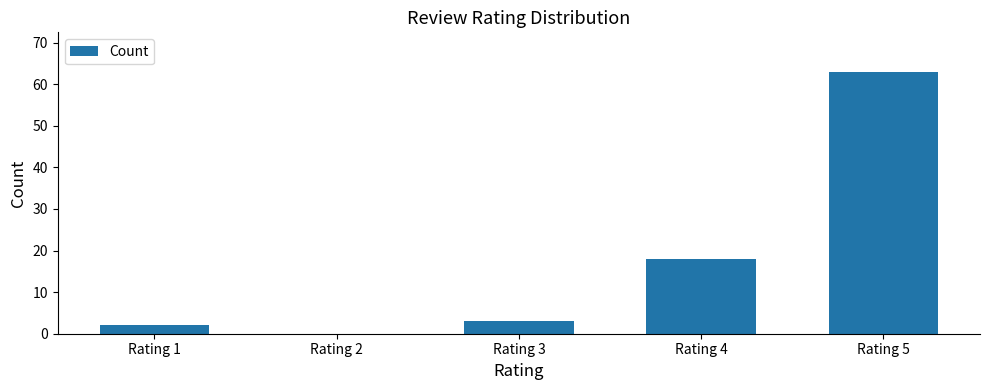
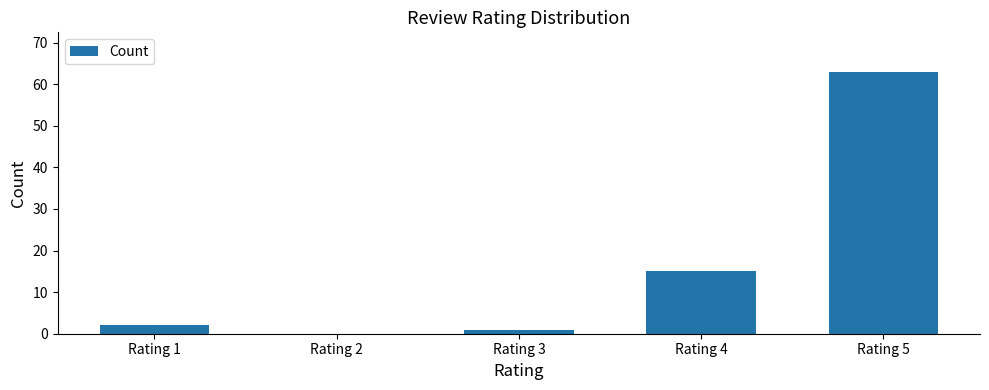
  {
    "Rating 1": 2,
    "Rating 2": 0,
-   "Rating 3": 3,
-   "Rating 4": 18,
+   "Rating 3": 1,
+   "Rating 4": 15,
    "Rating 5": 63
  }
